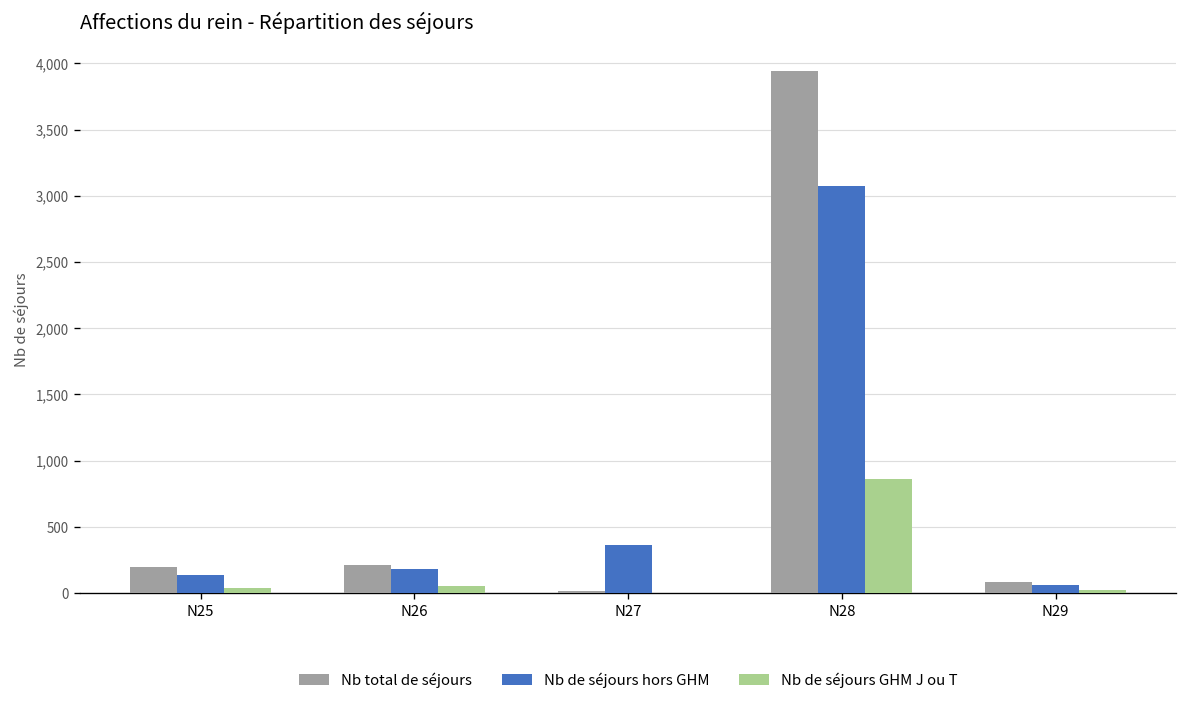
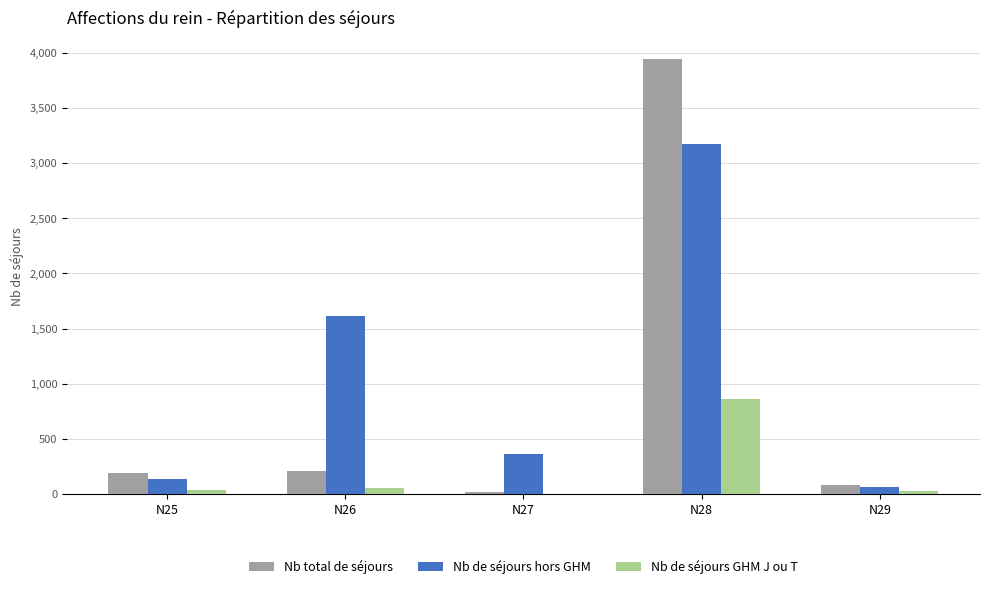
  {
    "Nb de séjours hors GHM": {
      "N25": "140",
-     "N26": "180",
+     "N26": "1,610",
      "N27": "360",
-     "N28": "3,080",
+     "N28": "3,170",
      "N29": "60"
    }
  }
